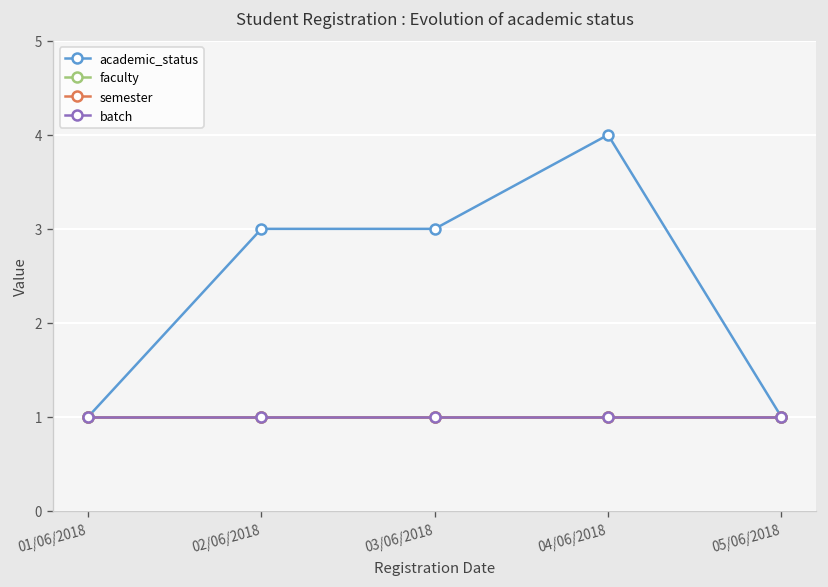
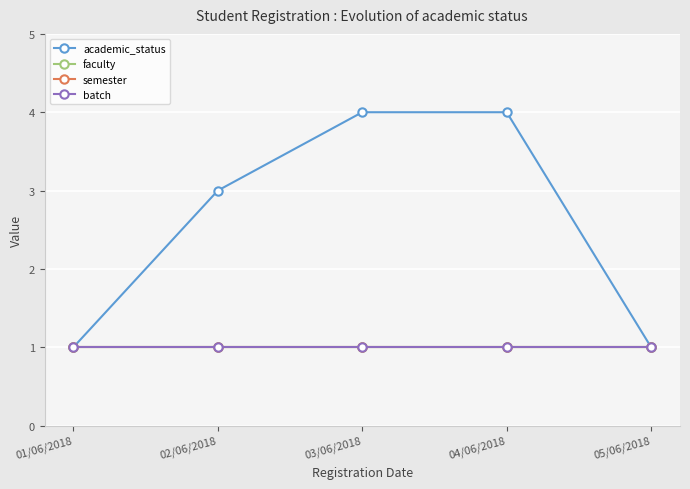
  {
    "academic_status": {
      "02/06/2018": 3,
-     "03/06/2018": 3,
+     "03/06/2018": 4,
      "04/06/2018": 4
    },
    "batch": {
      "02/06/2018": 1,
      "03/06/2018": 1,
      "04/06/2018": 1
    }
  }
